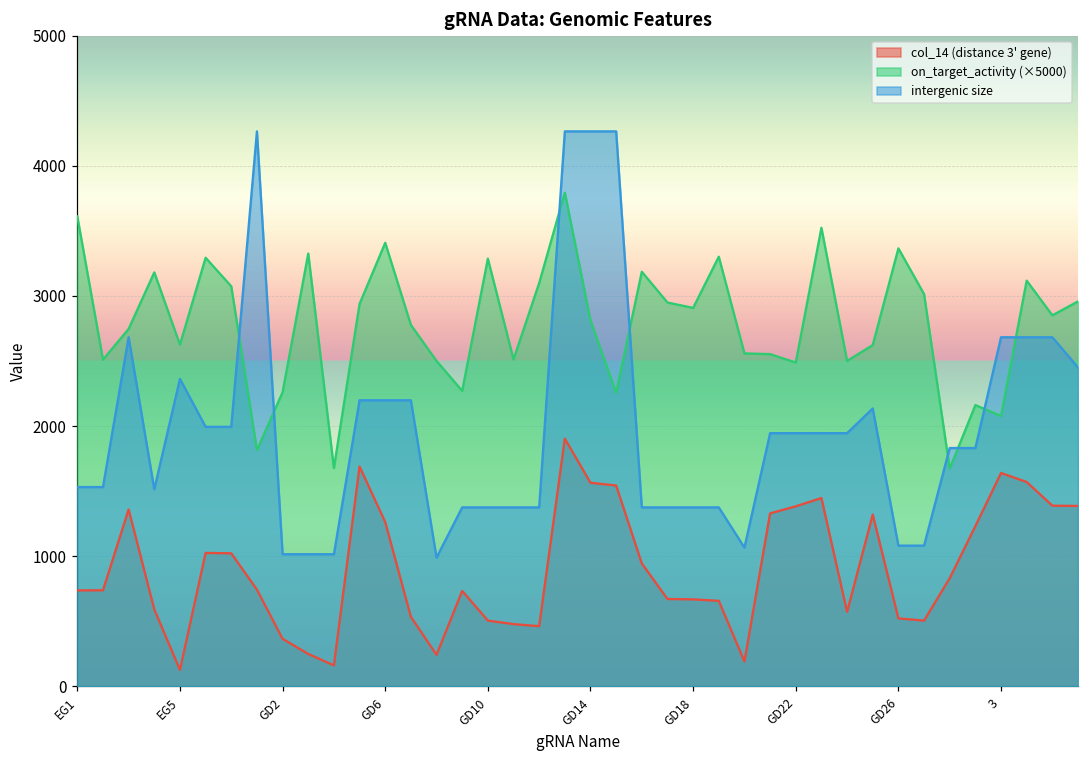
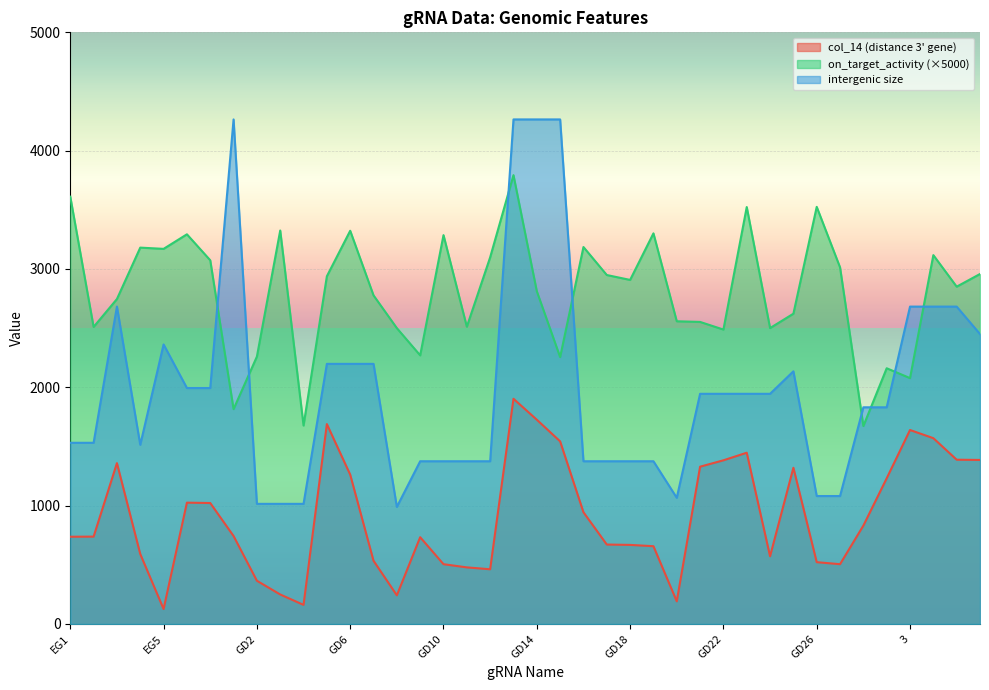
  {
    "col_14 (distance 3' gene)": {
      "EG1": 740,
      "EG5": 130,
      "GD2": 370,
      "GD6": 1260,
      "GD10": 510,
-     "GD14": 1560,
+     "GD14": 1730,
      "GD18": 670,
      "GD22": 1380,
      "GD26": 520,
      "3": 1640
    },
    "on_target_activity (×5000)": {
      "EG1": 3610,
-     "EG5": 2630,
+     "EG5": 3170,
      "GD2": 2260,
-     "GD6": 3410,
+     "GD6": 3320,
      "GD10": 3290,
      "GD14": 2810,
      "GD18": 2910,
      "GD22": 2490,
-     "GD26": 3370,
+     "GD26": 3530,
      "3": 2080
    },
    "intergenic size": {
      "EG1": 1530,
      "EG5": 2360,
      "GD2": 1020,
      "GD6": 2200,
      "GD10": 1380,
      "GD14": 4260,
      "GD18": 1380,
      "GD22": 1950,
      "GD26": 1080,
      "3": 2680
    }
  }
